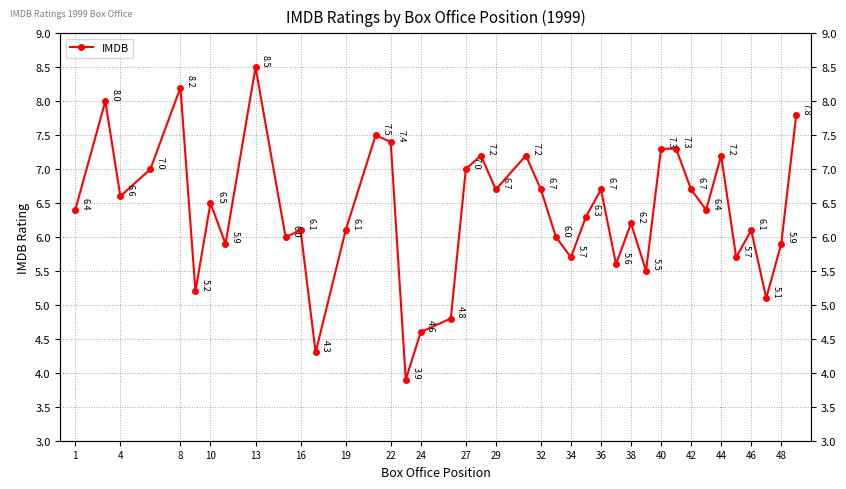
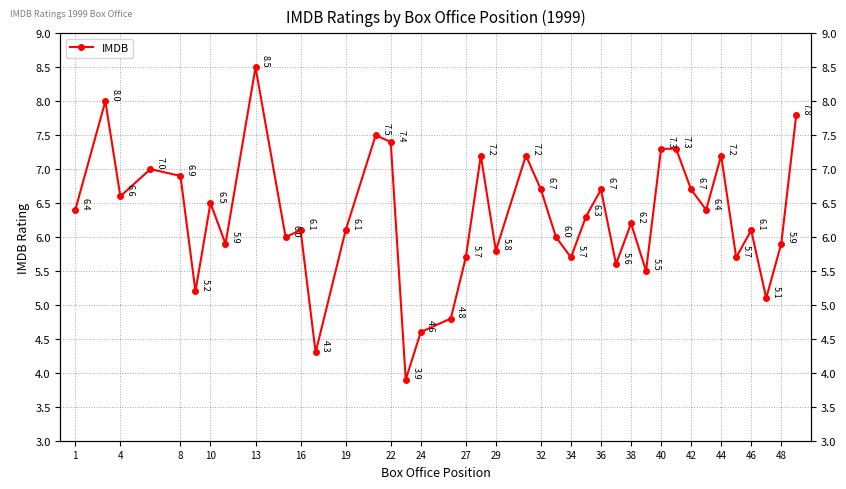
  {
    "1": 6.4,
    "4": 6.6,
-   "8": 8.2,
+   "8": 6.9,
    "10": 6.5,
    "13": 8.5,
    "16": 6.1,
    "19": 6.1,
    "22": 7.4,
    "24": 4.6,
-   "27": 7.0,
-   "29": 6.7,
+   "27": 5.7,
+   "29": 5.8,
    "32": 6.7,
    "34": 5.7,
    "36": 6.7,
    "38": 6.2,
    "42": 6.7,
    "44": 7.2,
    "46": 6.1,
    "48": 5.9
  }
